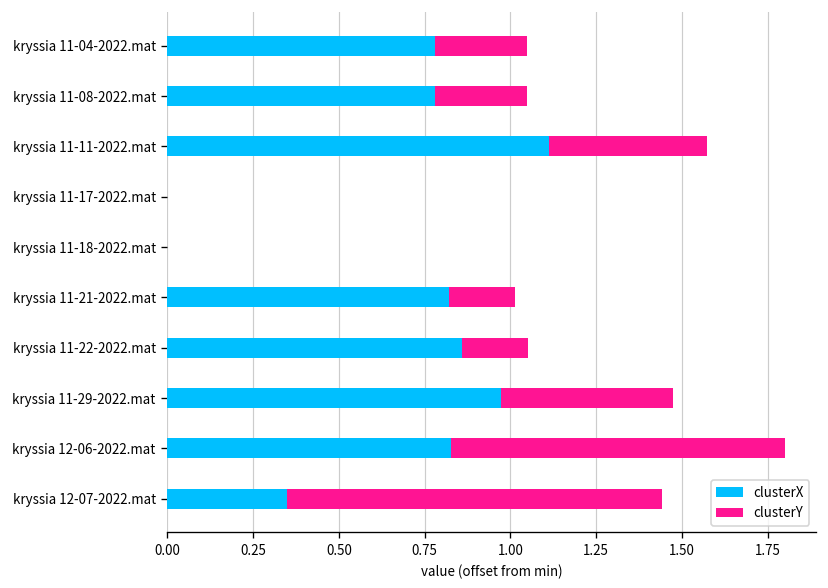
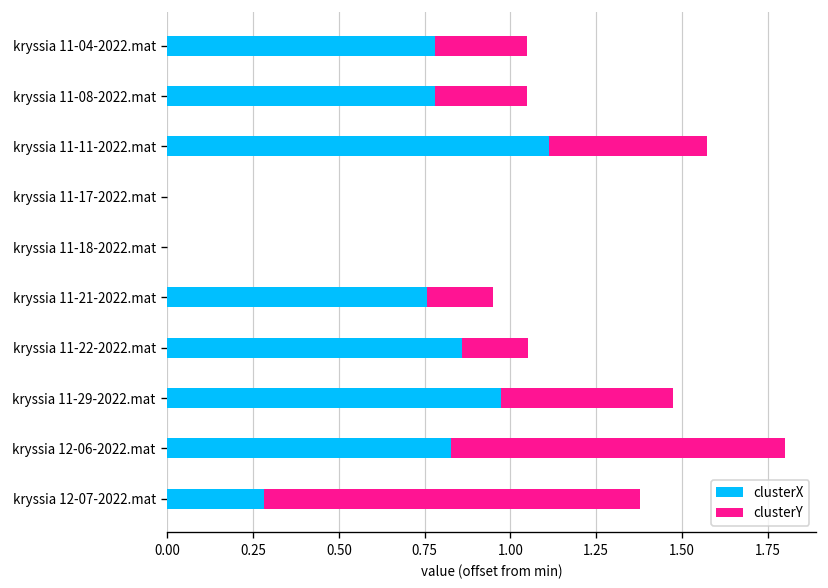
  {
    "clusterX": {
      "kryssia 11-04-2022.mat": 0.78,
      "kryssia 11-08-2022.mat": 0.78,
      "kryssia 11-11-2022.mat": 1.11,
      "kryssia 11-17-2022.mat": 0.00,
      "kryssia 11-18-2022.mat": 0.00,
-     "kryssia 11-21-2022.mat": 0.82,
+     "kryssia 11-21-2022.mat": 0.76,
      "kryssia 11-22-2022.mat": 0.86,
      "kryssia 11-29-2022.mat": 0.97,
      "kryssia 12-06-2022.mat": 0.83,
-     "kryssia 12-07-2022.mat": 0.35
+     "kryssia 12-07-2022.mat": 0.28
    },
    "clusterY": {
      "kryssia 11-04-2022.mat": 0.27,
      "kryssia 11-08-2022.mat": 0.27,
      "kryssia 11-11-2022.mat": 0.46,
      "kryssia 11-17-2022.mat": 0.00,
      "kryssia 11-18-2022.mat": 0.00,
      "kryssia 11-21-2022.mat": 0.19,
      "kryssia 11-22-2022.mat": 0.19,
      "kryssia 11-29-2022.mat": 0.50,
      "kryssia 12-06-2022.mat": 0.97,
      "kryssia 12-07-2022.mat": 1.09
    }
  }
